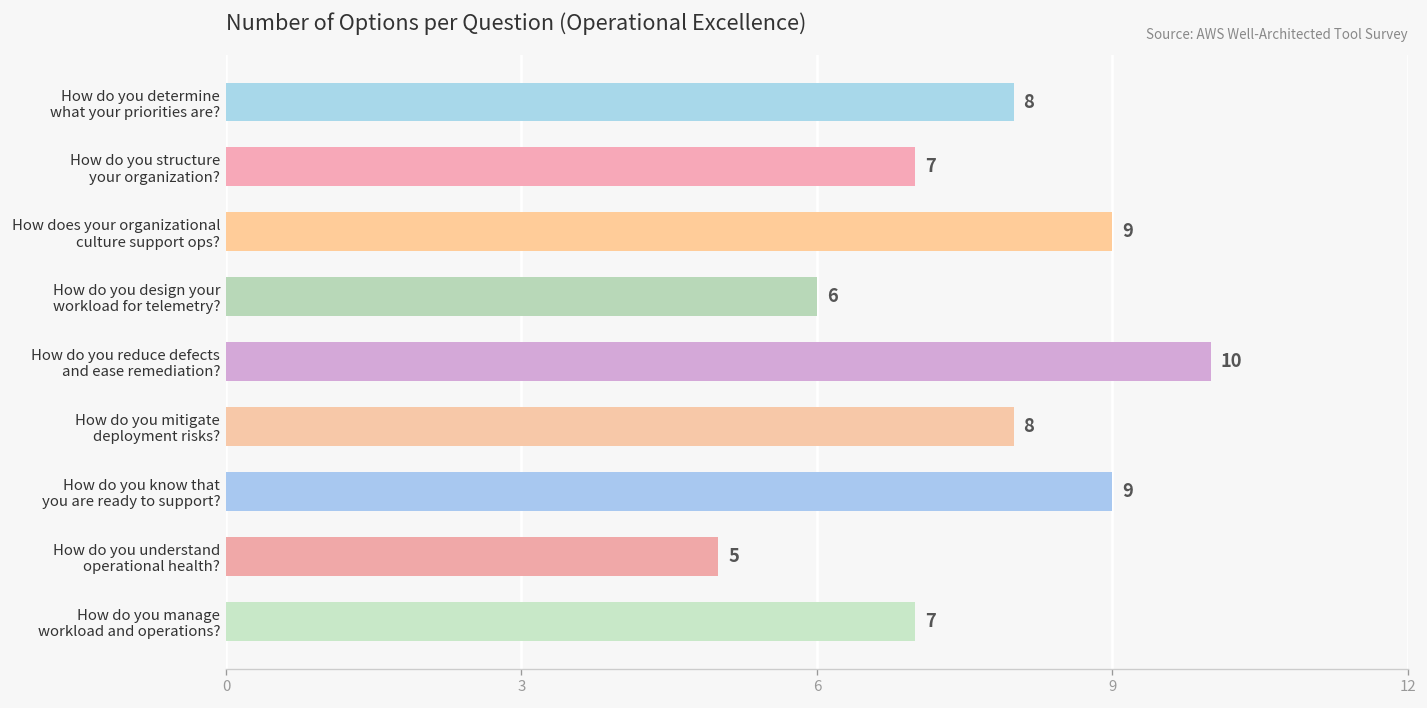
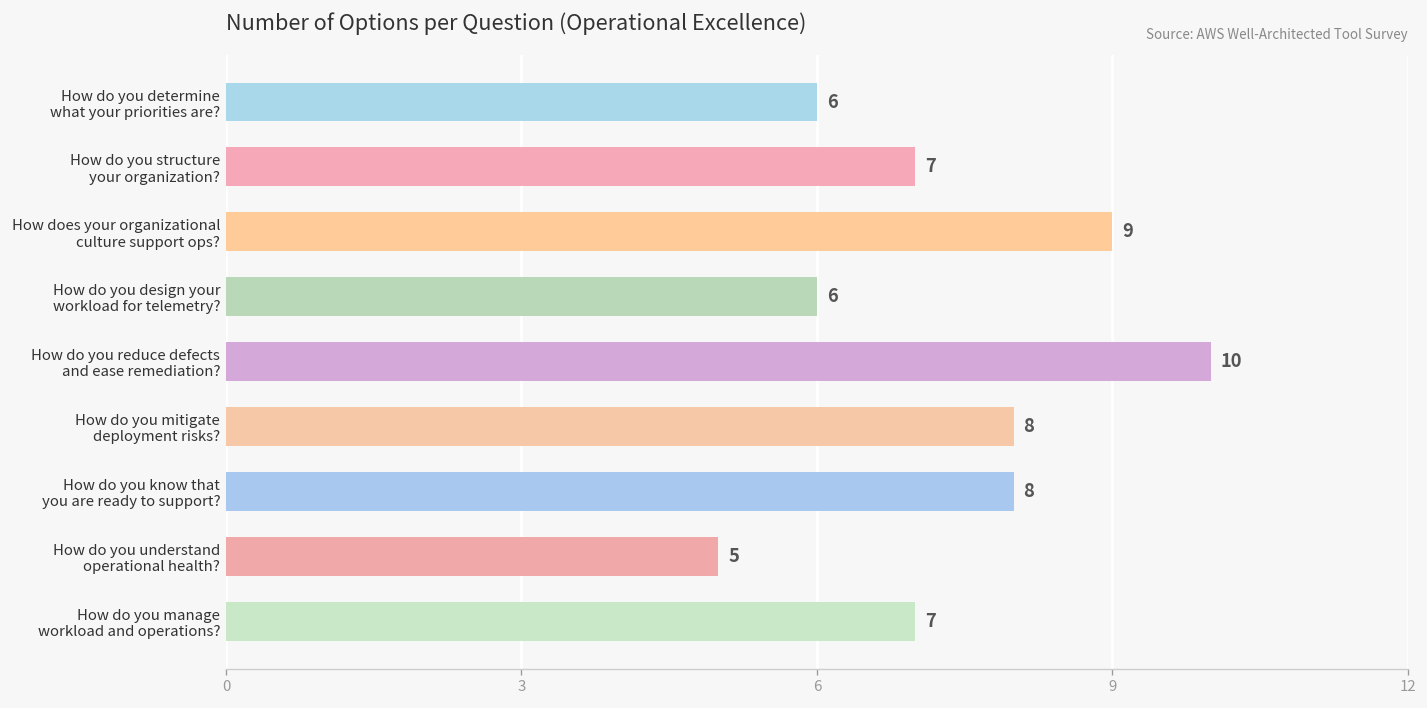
  {
-   "How do you determine what your priorities are?": 8,
+   "How do you determine what your priorities are?": 6,
    "How do you structure your organization?": 7,
    "How does your organizational culture support ops?": 9,
    "How do you design your workload for telemetry?": 6,
    "How do you reduce defects and ease remediation?": 10,
    "How do you mitigate deployment risks?": 8,
-   "How do you know that you are ready to support?": 9,
+   "How do you know that you are ready to support?": 8,
    "How do you understand operational health?": 5,
    "How do you manage workload and operations?": 7
  }
